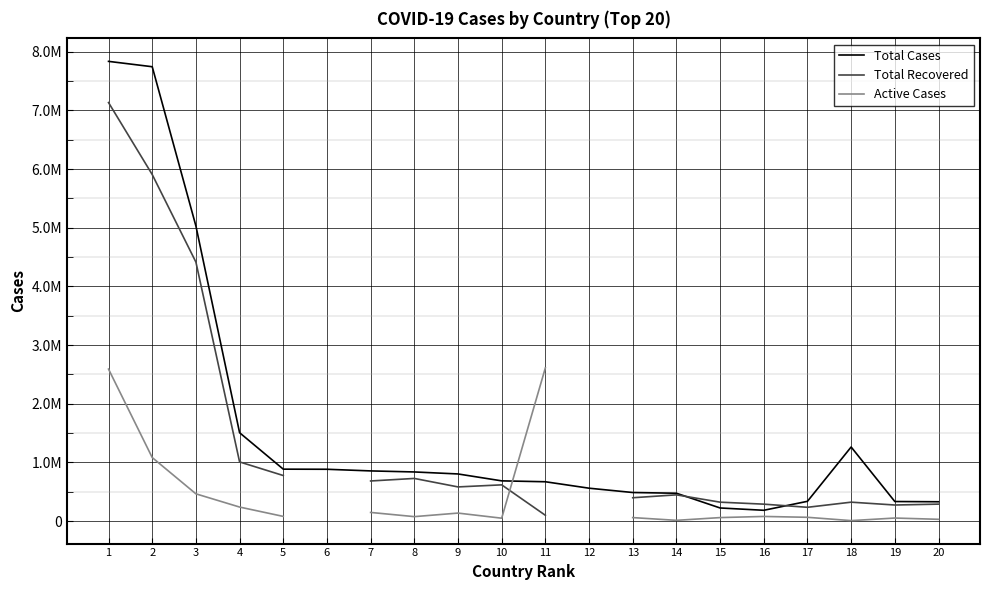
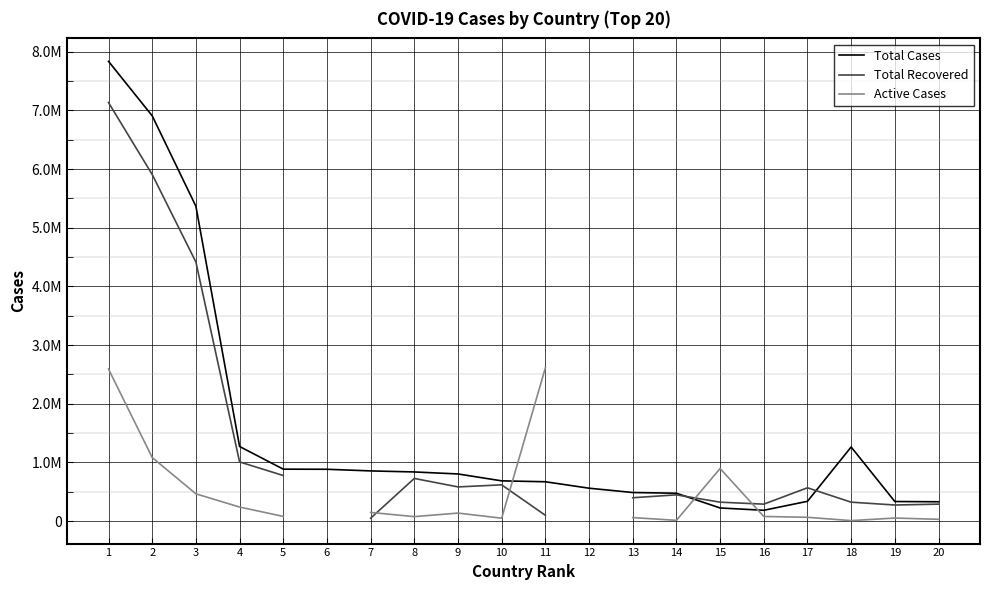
  {
    "Total Cases": {
      "1": 7800000,
-     "2": 7700000,
-     "3": 5000000,
-     "4": 1500000,
+     "2": 6900000,
+     "3": 5400000,
+     "4": 1300000,
      "5": 900000,
      "6": 900000,
      "7": 900000,
      "8": 800000,
      "9": 800000,
      "10": 700000,
      "11": 700000,
      "12": 600000,
      "13": 500000,
      "15": 200000,
      "16": 200000,
      "17": 300000,
      "18": 1300000,
      "19": 300000
    },
    "Total Recovered": {
      "1": 7100000,
      "2": 5900000,
      "3": 4400000,
      "4": 1000000,
      "5": 800000,
-     "7": 700000,
+     "7": 100000,
      "8": 700000,
      "9": 600000,
      "10": 600000,
      "11": 100000,
      "13": 400000,
      "15": 300000,
      "16": 300000,
-     "17": 200000,
+     "17": 600000,
      "18": 300000,
      "19": 300000
    },
    "Active Cases": {
      "1": 2600000,
      "2": 1100000,
      "3": 500000,
      "4": 200000,
      "5": 100000,
      "7": 100000,
      "8": 100000,
      "9": 100000,
      "10": 100000,
      "11": 2600000,
      "13": 100000,
      "14": 0,
-     "15": 100000,
+     "15": 900000,
      "16": 100000,
      "17": 100000,
      "18": 0,
      "19": 100000,
      "20": 0
    }
  }
